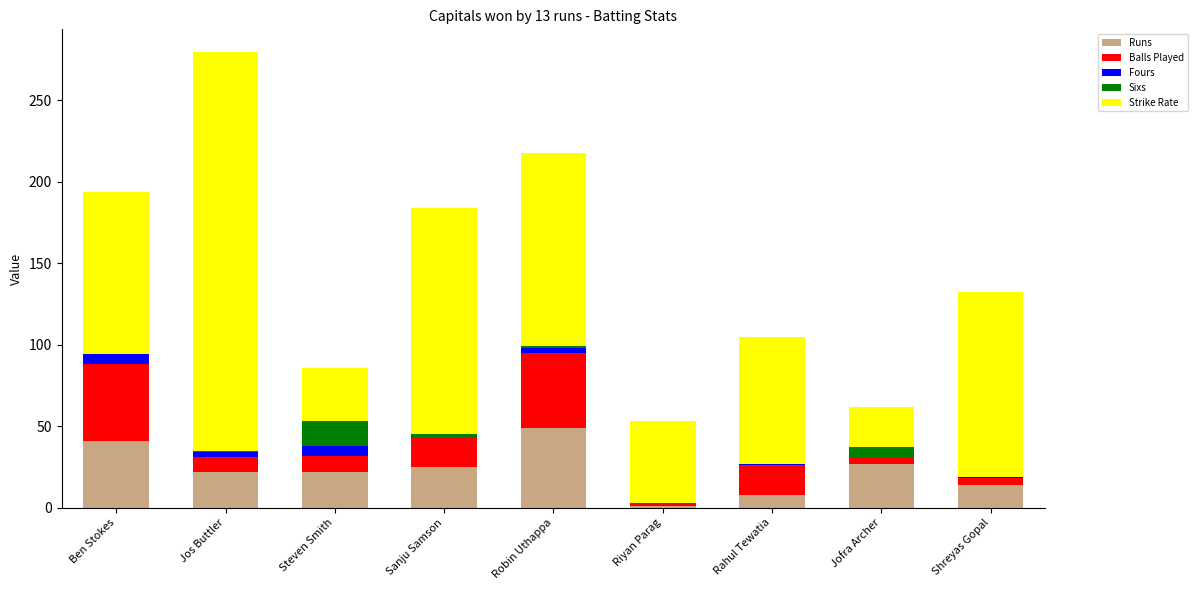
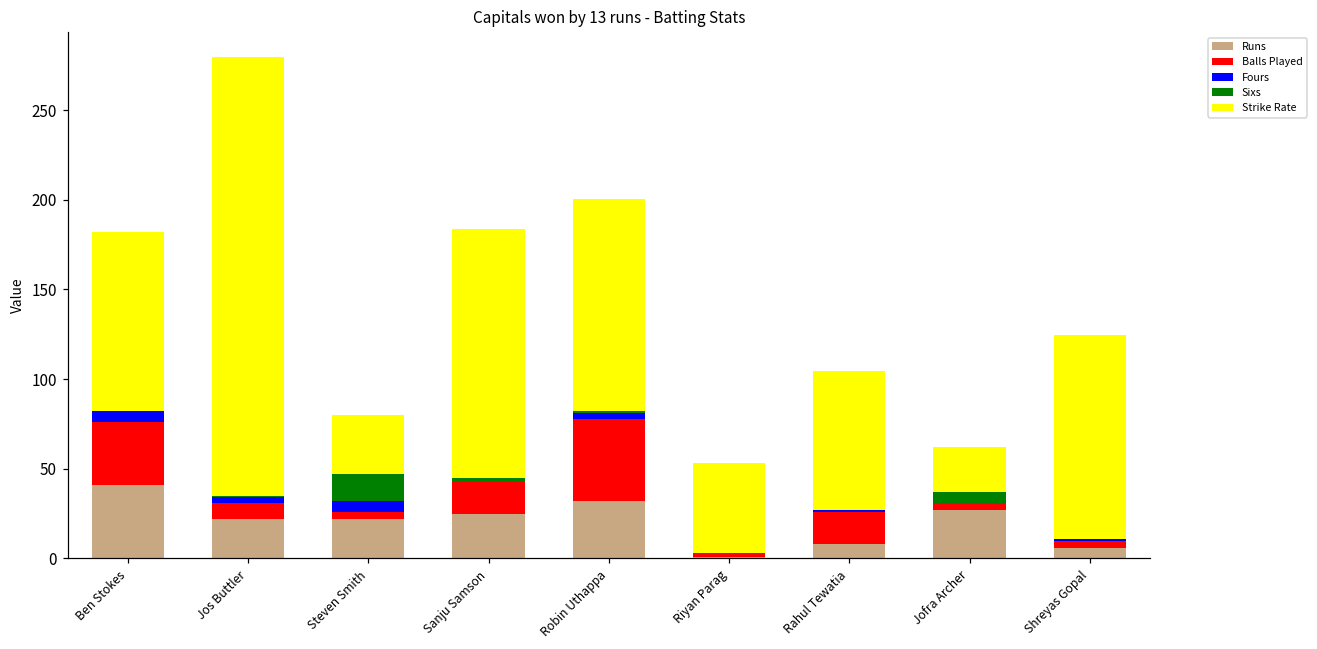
  {
    "Runs": {
      "Ben Stokes": 41,
      "Jos Buttler": 22,
      "Steven Smith": 22,
      "Sanju Samson": 25,
-     "Robin Uthappa": 49,
+     "Robin Uthappa": 32,
      "Rahul Tewatia": 8,
      "Jofra Archer": 27,
-     "Shreyas Gopal": 14
+     "Shreyas Gopal": 6
    },
    "Balls Played": {
-     "Ben Stokes": 47,
+     "Ben Stokes": 35,
      "Jos Buttler": 9,
-     "Steven Smith": 10,
+     "Steven Smith": 4,
      "Sanju Samson": 18,
      "Robin Uthappa": 46,
      "Riyan Parag": 2,
      "Rahul Tewatia": 18,
      "Jofra Archer": 4,
      "Shreyas Gopal": 4
    },
    "Fours": {
      "Ben Stokes": 6,
      "Jos Buttler": 3,
      "Steven Smith": 6,
      "Sanju Samson": 0,
      "Robin Uthappa": 3,
      "Riyan Parag": 0,
      "Jofra Archer": 0
    },
    "Sixs": {
      "Ben Stokes": 0,
      "Steven Smith": 15,
      "Sanju Samson": 2,
      "Riyan Parag": 0,
      "Rahul Tewatia": 0,
      "Jofra Archer": 6,
      "Shreyas Gopal": 0
    },
    "Strike Rate": {
      "Ben Stokes": 100,
      "Jos Buttler": 244,
      "Steven Smith": 33,
      "Sanju Samson": 139,
      "Robin Uthappa": 119,
      "Riyan Parag": 50,
      "Rahul Tewatia": 78,
      "Jofra Archer": 25,
      "Shreyas Gopal": 113
    }
  }
